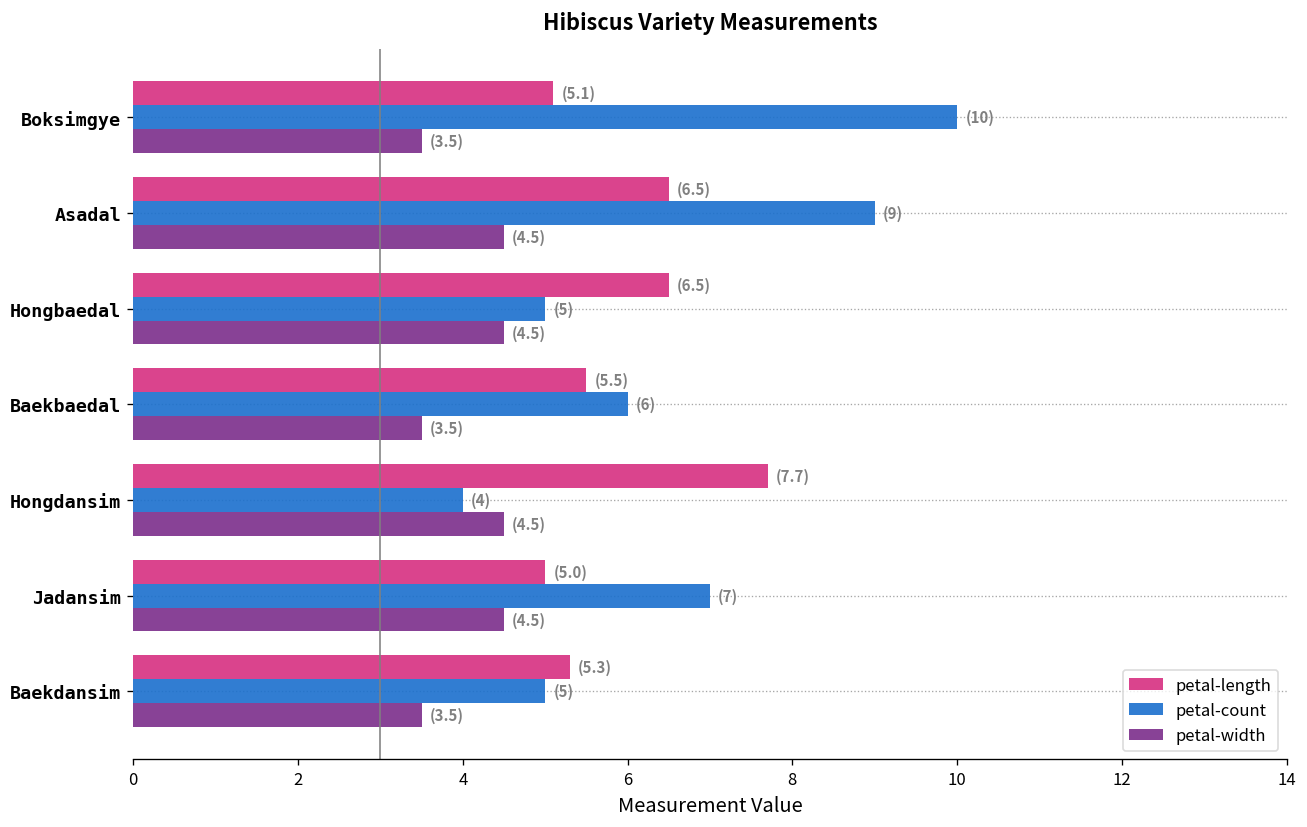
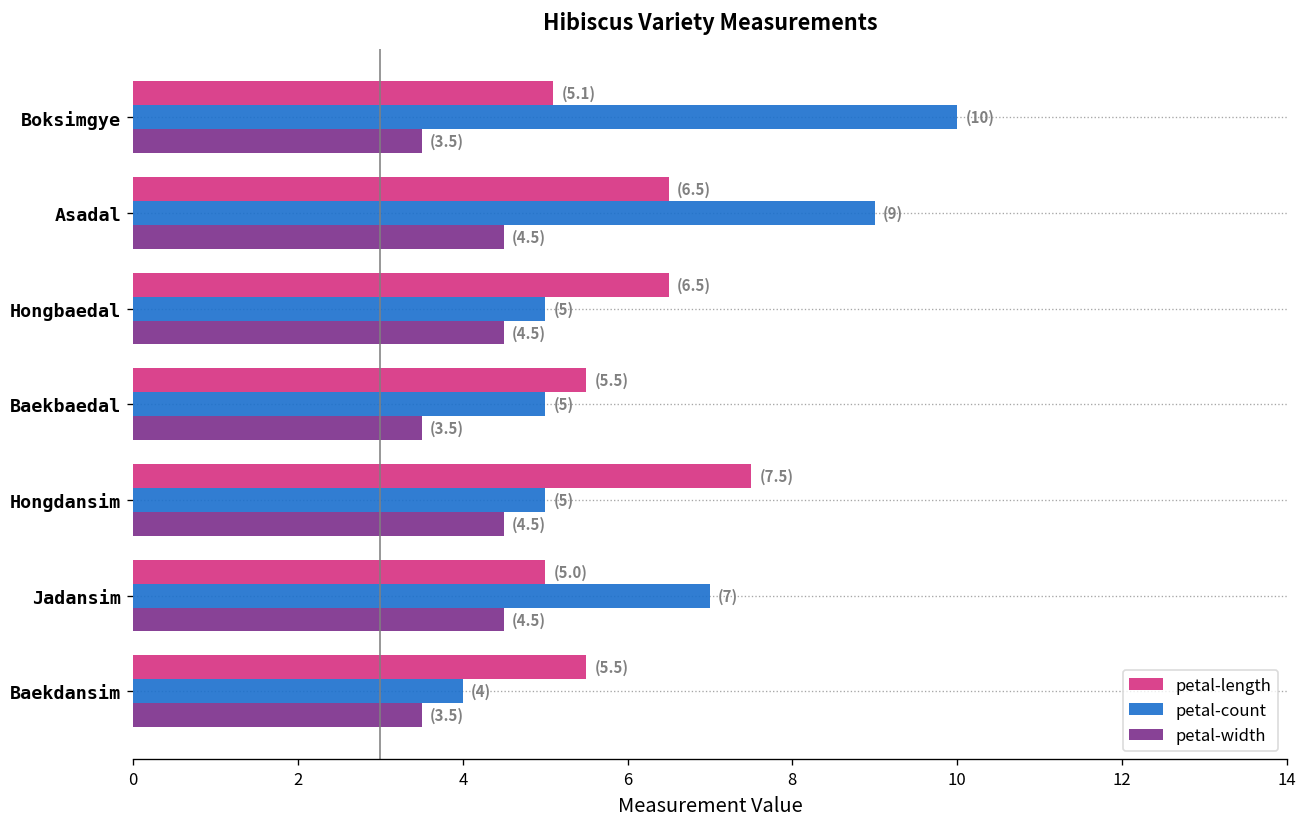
  {
    "petal-length": {
      "Boksimgye": "(5.1)",
      "Asadal": "(6.5)",
      "Hongbaedal": "(6.5)",
      "Baekbaedal": "(5.5)",
-     "Hongdansim": "(7.7)",
+     "Hongdansim": "(7.5)",
      "Jadansim": "(5.0)",
-     "Baekdansim": "(5.3)"
+     "Baekdansim": "(5.5)"
    },
    "petal-count": {
      "Boksimgye": "(10)",
      "Asadal": "(9)",
      "Hongbaedal": "(5)",
-     "Baekbaedal": "(6)",
-     "Hongdansim": "(4)",
+     "Baekbaedal": "(5)",
+     "Hongdansim": "(5)",
      "Jadansim": "(7)",
-     "Baekdansim": "(5)"
+     "Baekdansim": "(4)"
    },
    "petal-width": {
      "Boksimgye": "(3.5)",
      "Asadal": "(4.5)",
      "Hongbaedal": "(4.5)",
      "Baekbaedal": "(3.5)",
      "Hongdansim": "(4.5)",
      "Jadansim": "(4.5)",
      "Baekdansim": "(3.5)"
    }
  }
